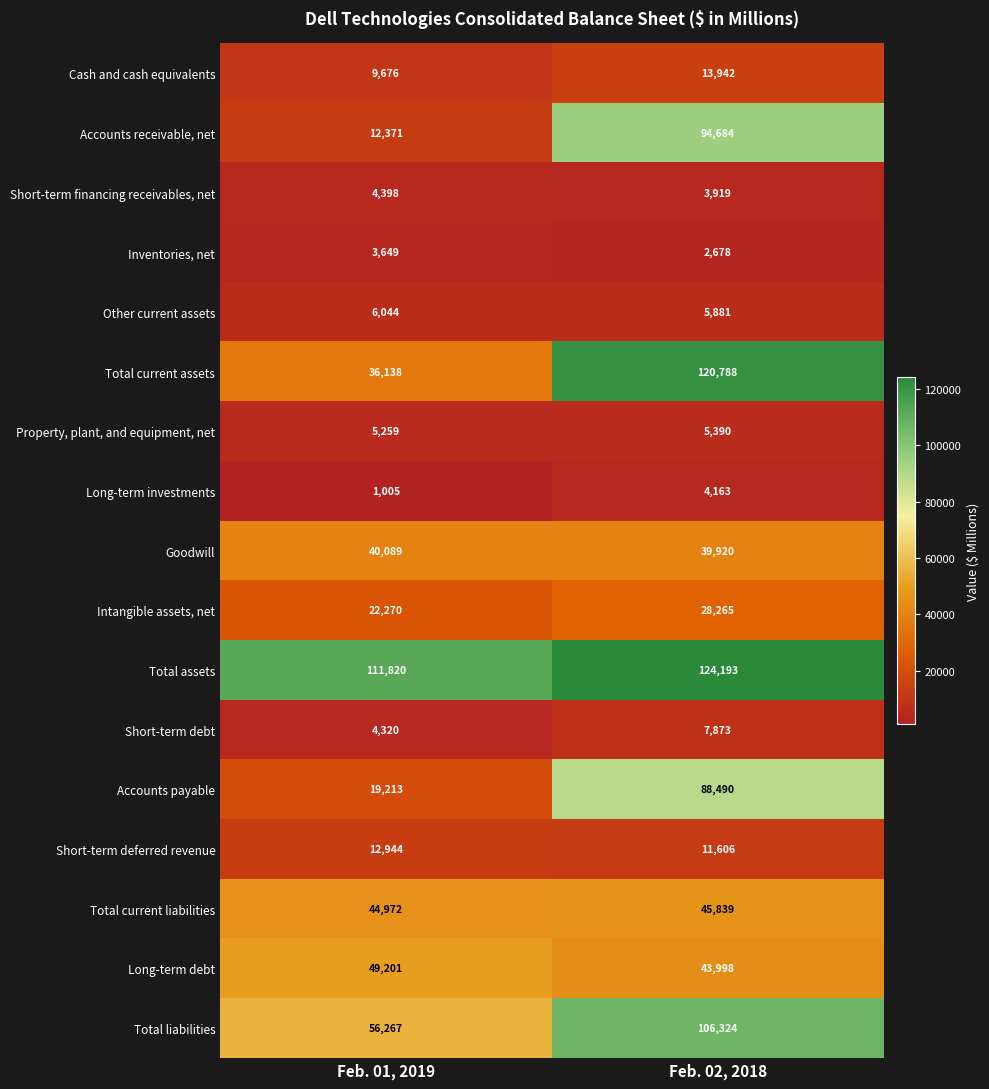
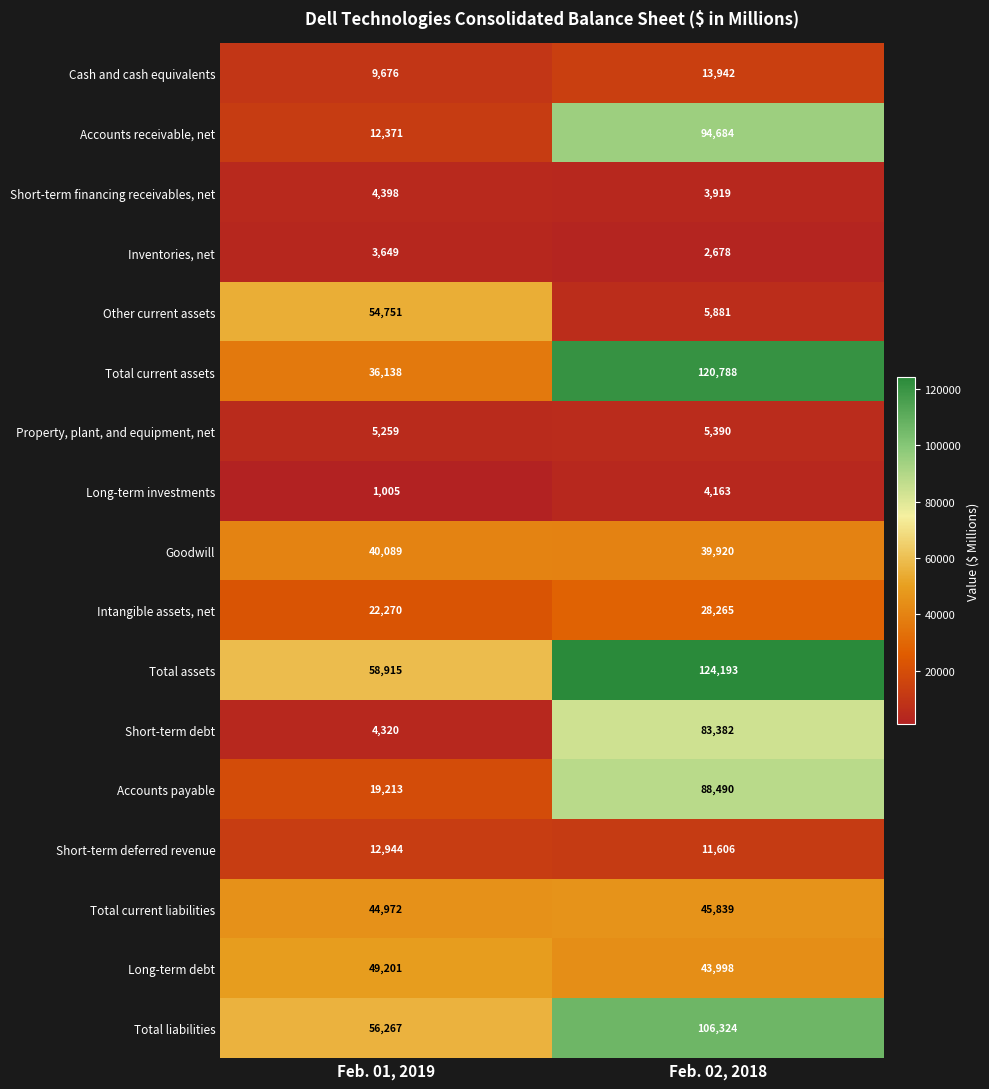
  {
    "Cash and cash equivalents": {
      "Feb. 01, 2019": "9,676",
      "Feb. 02, 2018": "13,942"
    },
    "Accounts receivable, net": {
      "Feb. 01, 2019": "12,371",
      "Feb. 02, 2018": "94,684"
    },
    "Short-term financing receivables, net": {
      "Feb. 01, 2019": "4,398",
      "Feb. 02, 2018": "3,919"
    },
    "Inventories, net": {
      "Feb. 01, 2019": "3,649",
      "Feb. 02, 2018": "2,678"
    },
    "Other current assets": {
-     "Feb. 01, 2019": "6,044",
+     "Feb. 01, 2019": "54,751",
      "Feb. 02, 2018": "5,881"
    },
    "Total current assets": {
      "Feb. 01, 2019": "36,138",
      "Feb. 02, 2018": "120,788"
    },
    "Property, plant, and equipment, net": {
      "Feb. 01, 2019": "5,259",
      "Feb. 02, 2018": "5,390"
    },
    "Long-term investments": {
      "Feb. 01, 2019": "1,005",
      "Feb. 02, 2018": "4,163"
    },
    "Goodwill": {
      "Feb. 01, 2019": "40,089",
      "Feb. 02, 2018": "39,920"
    },
    "Intangible assets, net": {
      "Feb. 01, 2019": "22,270",
      "Feb. 02, 2018": "28,265"
    },
    "Total assets": {
-     "Feb. 01, 2019": "111,820",
+     "Feb. 01, 2019": "58,915",
      "Feb. 02, 2018": "124,193"
    },
    "Short-term debt": {
      "Feb. 01, 2019": "4,320",
-     "Feb. 02, 2018": "7,873"
+     "Feb. 02, 2018": "83,382"
    },
    "Accounts payable": {
      "Feb. 01, 2019": "19,213",
      "Feb. 02, 2018": "88,490"
    },
    "Short-term deferred revenue": {
      "Feb. 01, 2019": "12,944",
      "Feb. 02, 2018": "11,606"
    },
    "Total current liabilities": {
      "Feb. 01, 2019": "44,972",
      "Feb. 02, 2018": "45,839"
    },
    "Long-term debt": {
      "Feb. 01, 2019": "49,201",
      "Feb. 02, 2018": "43,998"
    },
    "Total liabilities": {
      "Feb. 01, 2019": "56,267",
      "Feb. 02, 2018": "106,324"
    }
  }
